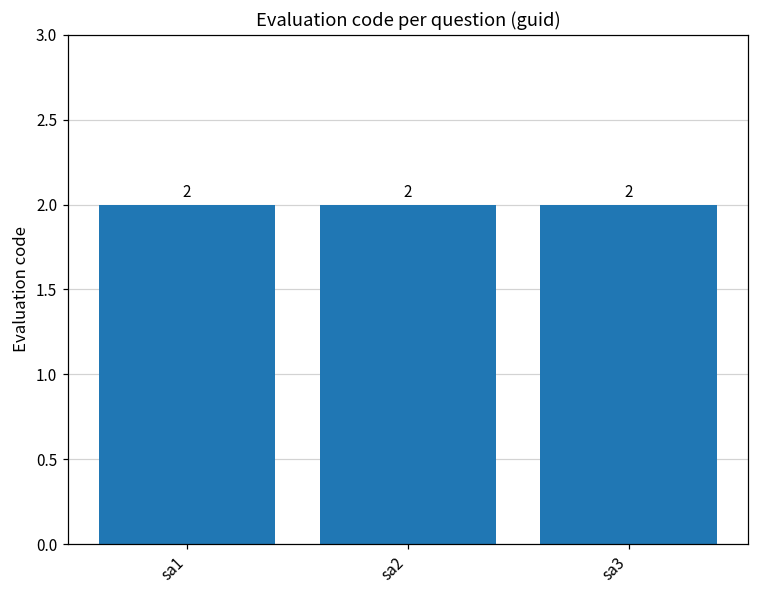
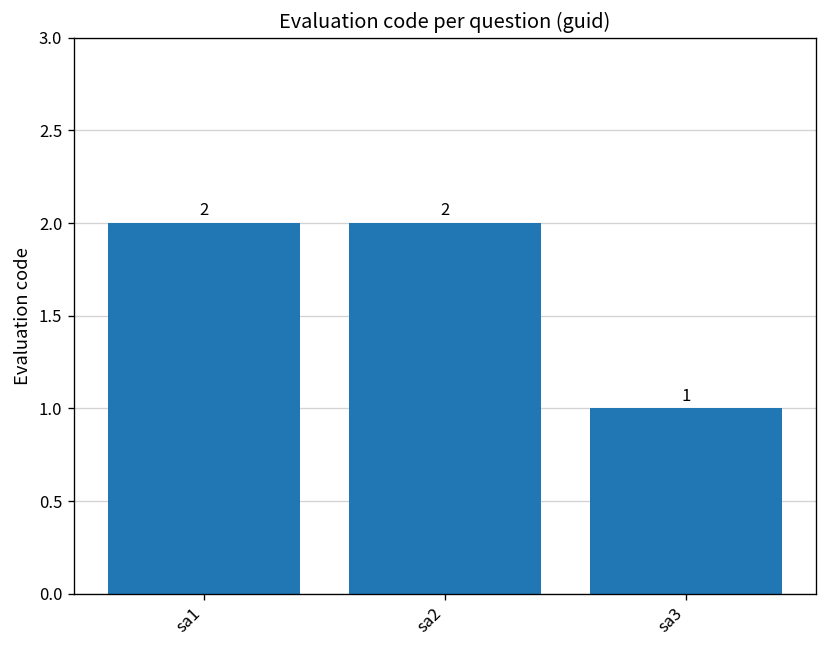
  {
    "sa1": 2,
    "sa2": 2,
-   "sa3": 2
+   "sa3": 1
  }
